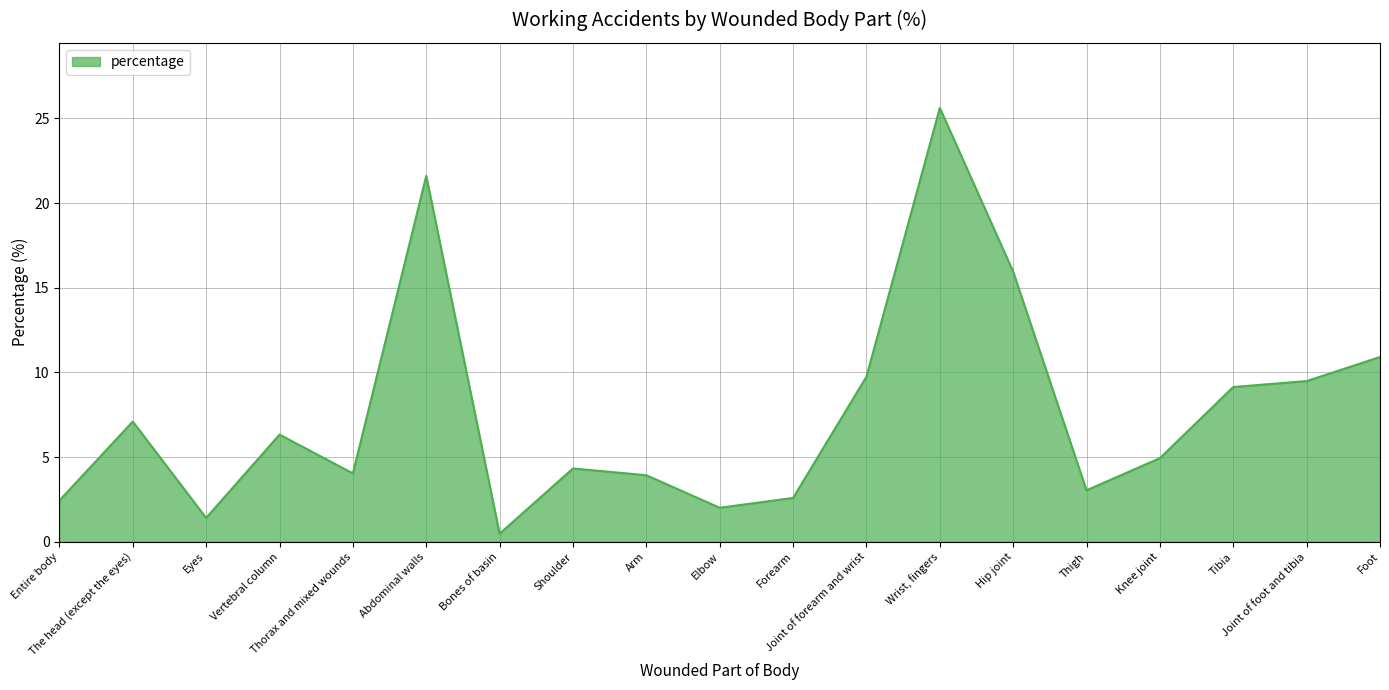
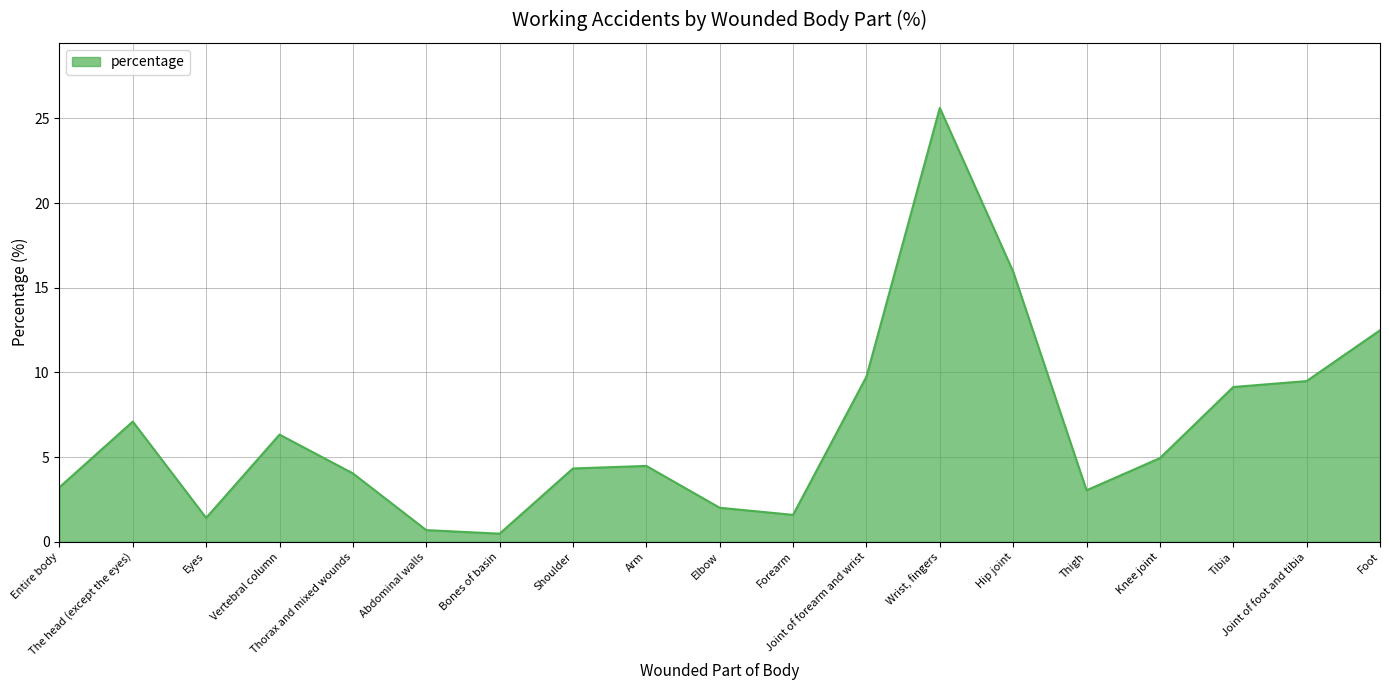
  {
-   "Entire body": 2.4,
+   "Entire body": 3.2,
    "The head (except the eyes)": 7.1,
    "Eyes": 1.4,
    "Vertebral column": 6.3,
    "Thorax and mixed wounds": 4.0,
-   "Abdominal walls": 21.6,
+   "Abdominal walls": 0.7,
    "Bones of basin": 0.5,
    "Shoulder": 4.3,
-   "Arm": 3.9,
+   "Arm": 4.5,
    "Elbow": 2.0,
-   "Forearm": 2.6,
+   "Forearm": 1.6,
    "Joint of forearm and wrist": 9.8,
    "Wrist, fingers": 25.6,
    "Hip joint": 16.0,
    "Thigh": 3.0,
    "Knee joint": 4.9,
    "Tibia": 9.1,
    "Joint of foot and tibia": 9.5,
-   "Foot": 10.9
+   "Foot": 12.5
  }
